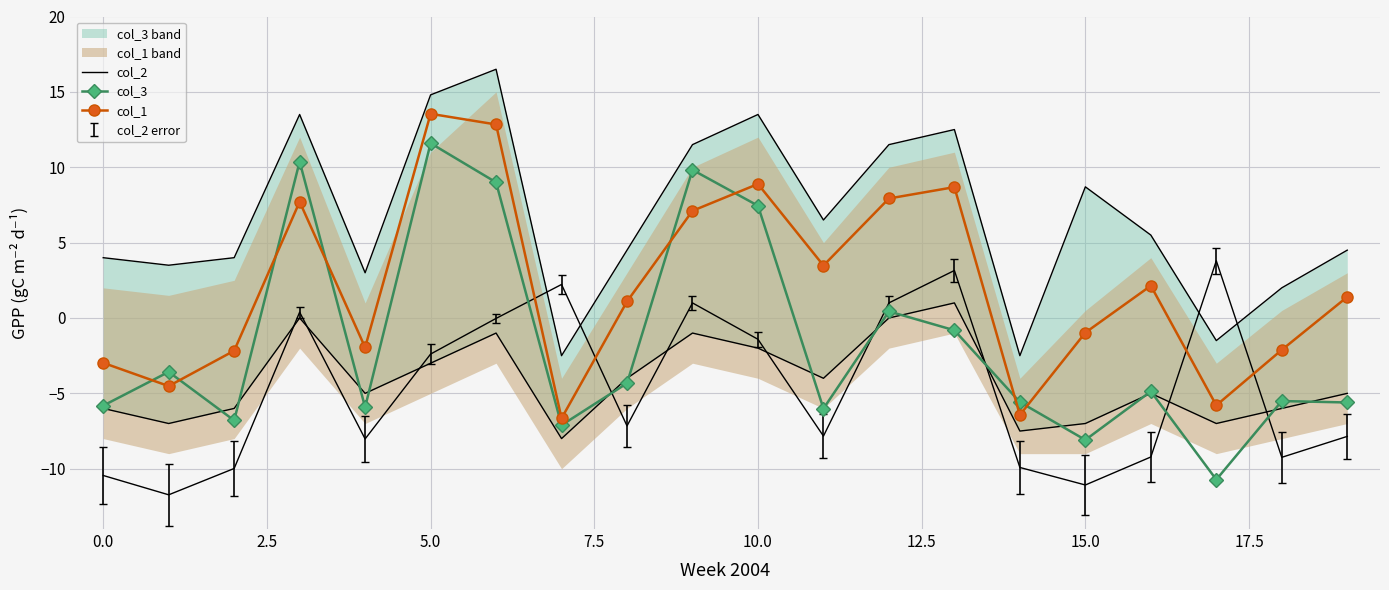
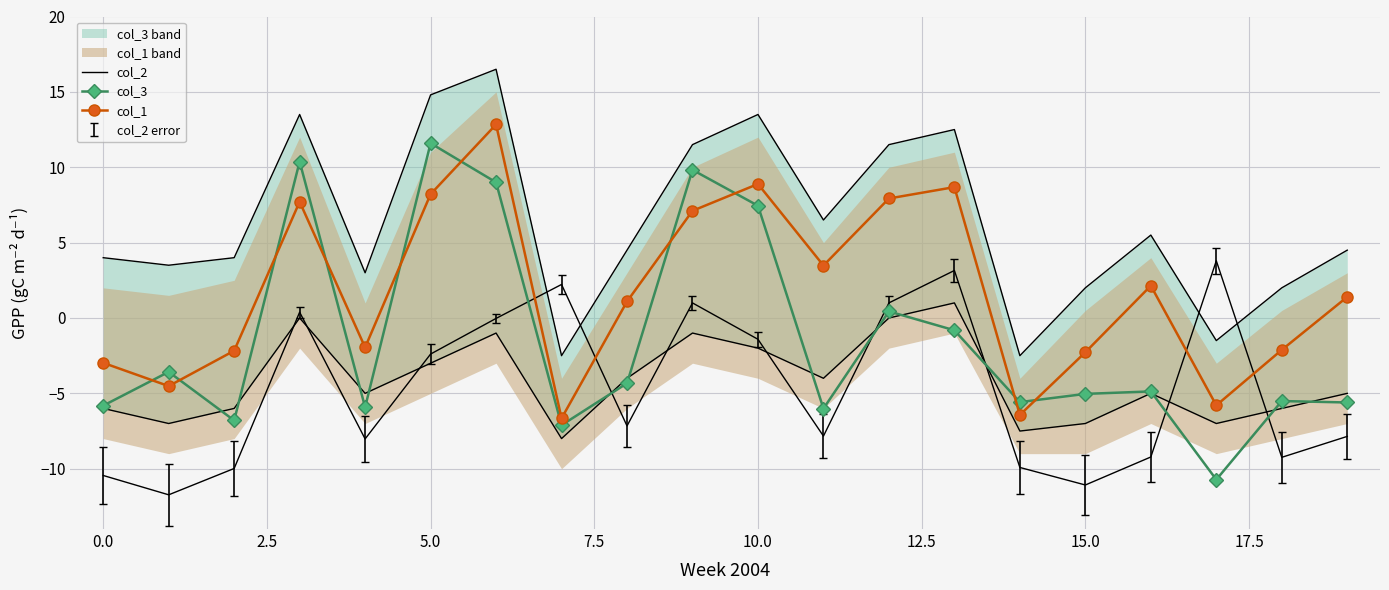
  {
    "col_3 band": {
      "0.0": 4.0,
      "5.0": 14.8,
      "10.0": 13.5,
-     "15.0": 8.7
+     "15.0": 2.0
    },
    "col_3": {
      "0.0": -5.8,
      "5.0": 11.6,
      "10.0": 7.4,
-     "15.0": -8.1
+     "15.0": -5.0
    },
    "col_1": {
      "0.0": -3.0,
-     "5.0": 13.5,
+     "5.0": 8.2,
      "10.0": 8.9,
-     "15.0": -1.0
+     "15.0": -2.3
    }
  }
